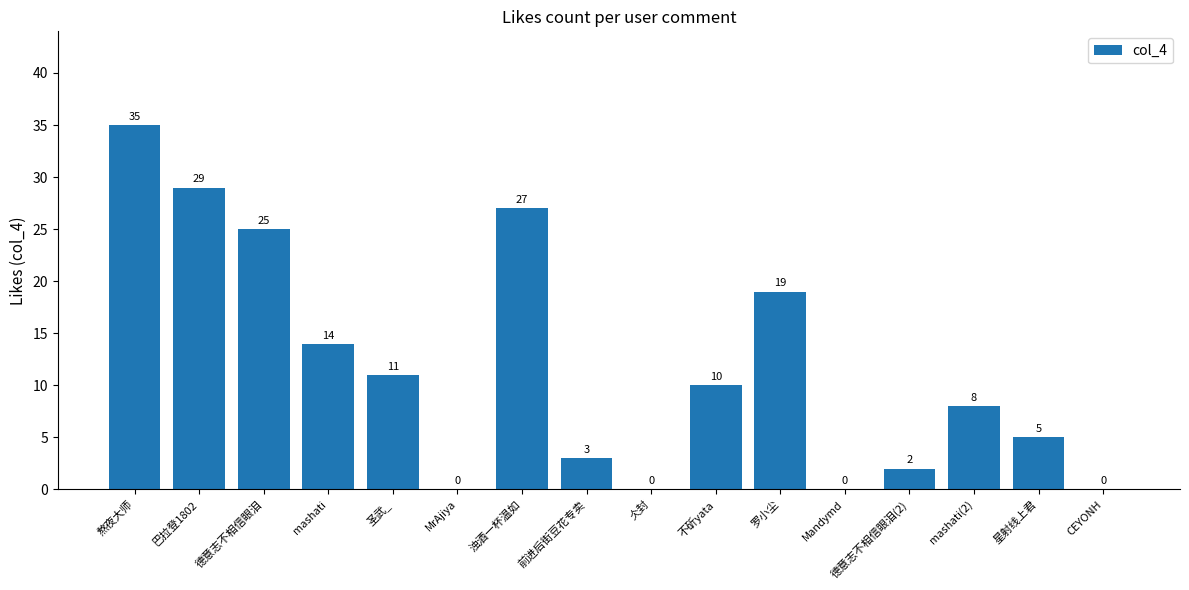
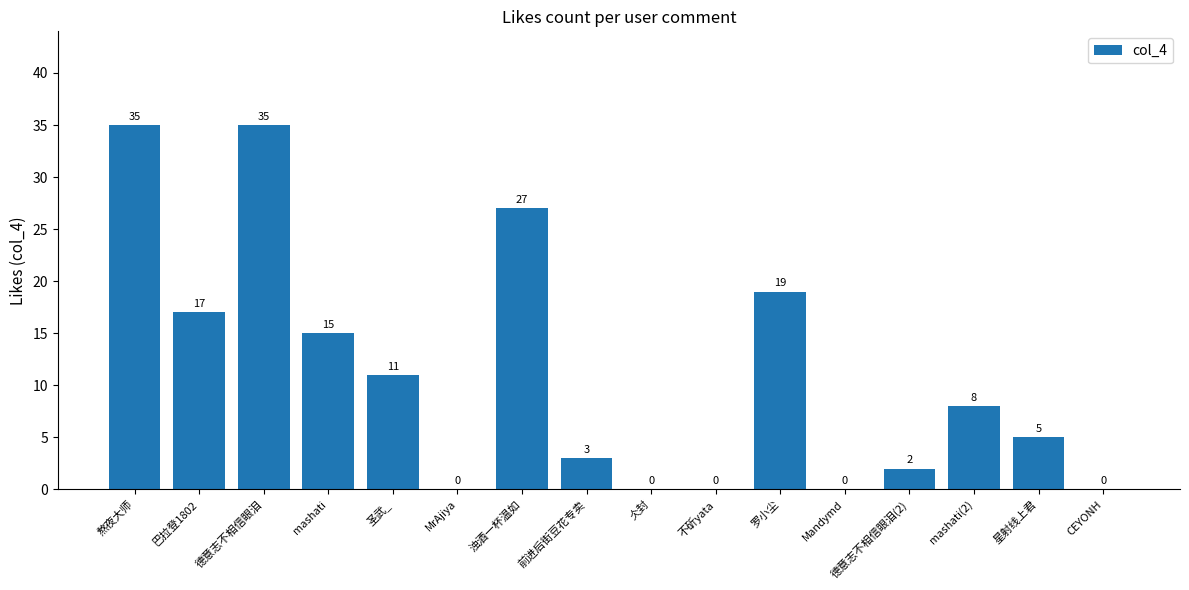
  {
    "熬夜大师": 35,
-   "巴拉登1802": 29,
-   "德意志不相信眼泪": 25,
-   "mashati": 14,
+   "巴拉登1802": 17,
+   "德意志不相信眼泪": 35,
+   "mashati": 15,
    "圣武_": 11,
    "MrAjiya": 0,
    "浊酒一杯温如": 27,
    "前进后街豆花专卖": 3,
    "仌封": 0,
-   "不斫yata": 10,
+   "不斫yata": 0,
    "罗小尘": 19,
    "Mandymd": 0,
    "德意志不相信眼泪(2)": 2,
    "mashati(2)": 8,
    "星射线上君": 5,
    "CEYONH": 0
  }
